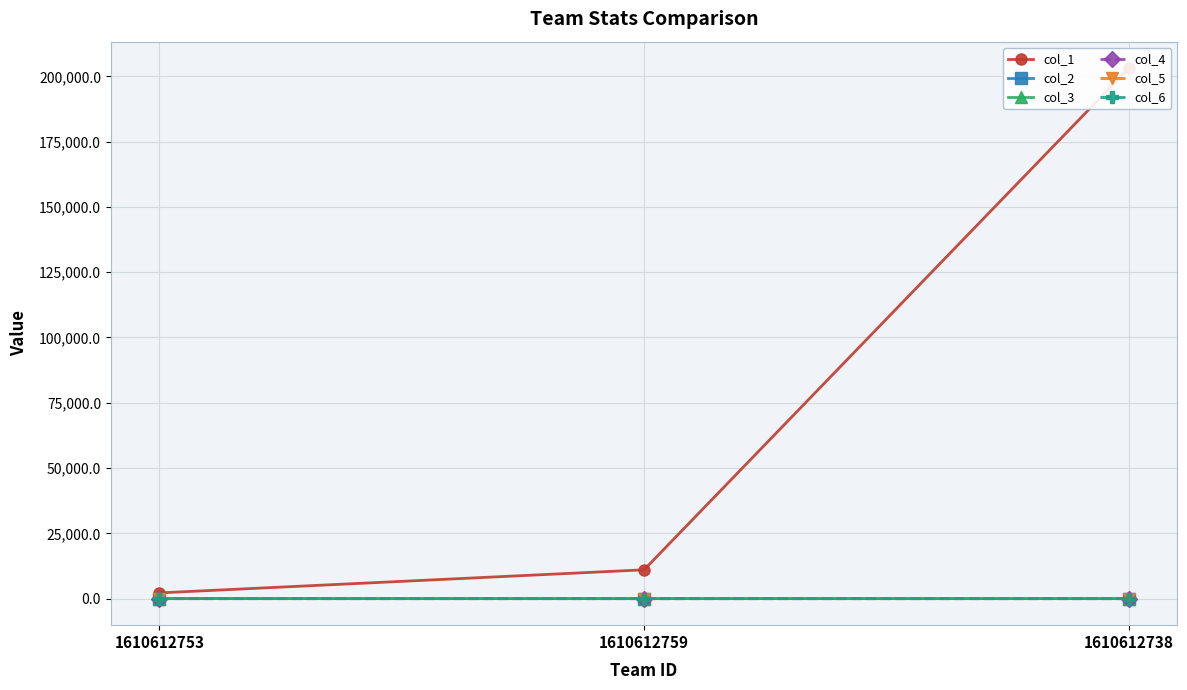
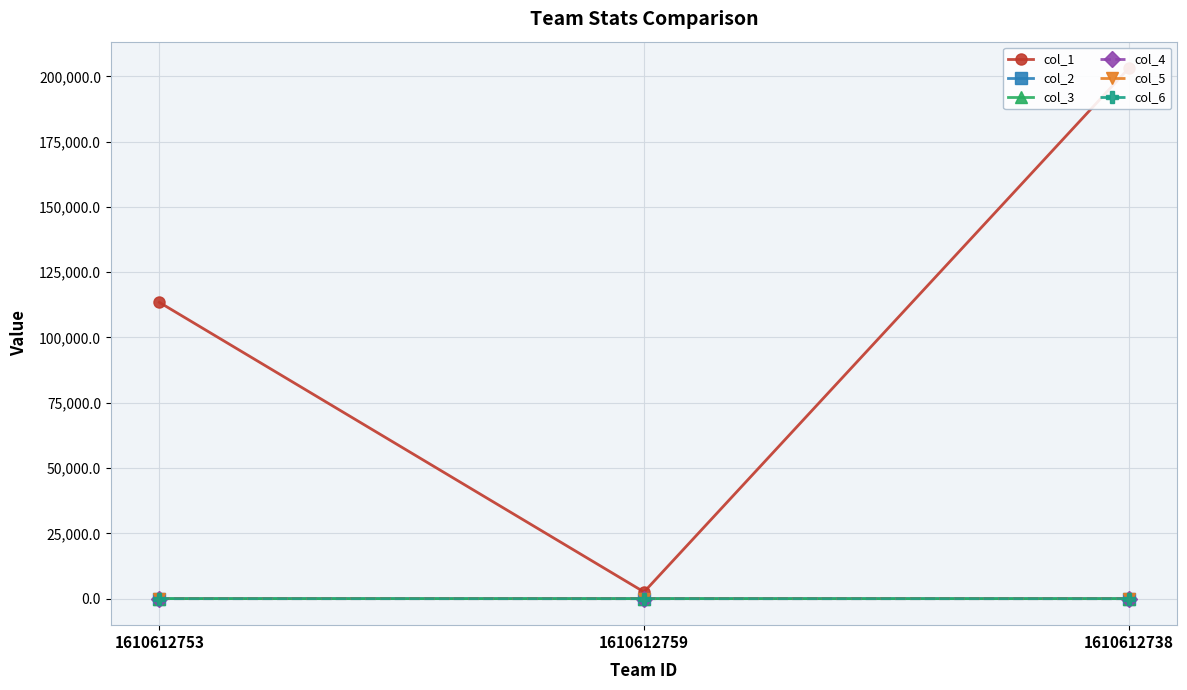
  {
    "col_1": {
-     "1610612753": "2,000",
-     "1610612759": "11,000"
+     "1610612753": "113,000",
+     "1610612759": "3,000"
    },
    "col_6": {
      "1610612753": "0",
      "1610612759": "0",
      "1610612738": "0"
    }
  }
